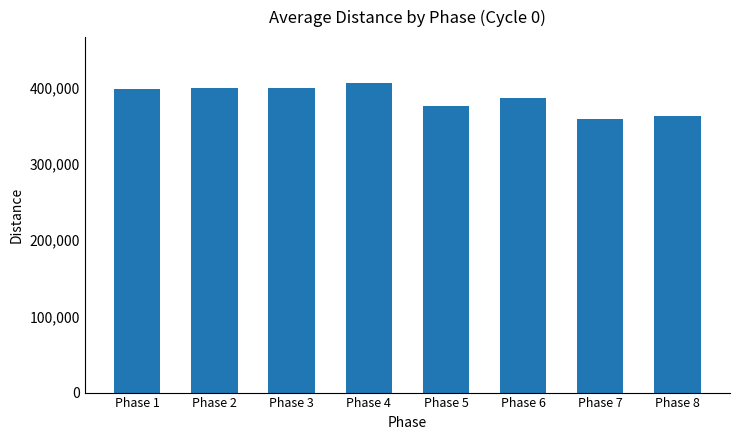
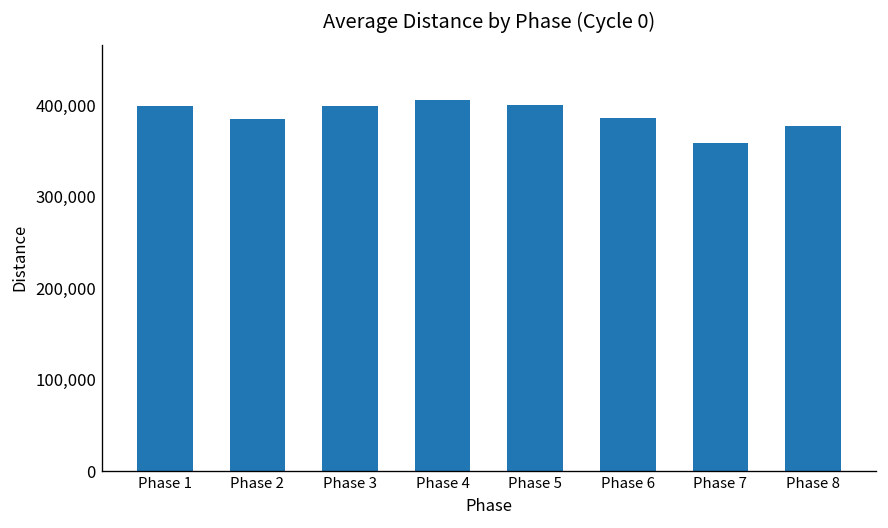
  {
    "Phase 1": "400,000",
-   "Phase 2": "400,000",
+   "Phase 2": "390,000",
    "Phase 3": "400,000",
    "Phase 4": "410,000",
-   "Phase 5": "380,000",
+   "Phase 5": "400,000",
    "Phase 6": "390,000",
    "Phase 7": "360,000",
-   "Phase 8": "360,000"
+   "Phase 8": "380,000"
  }
